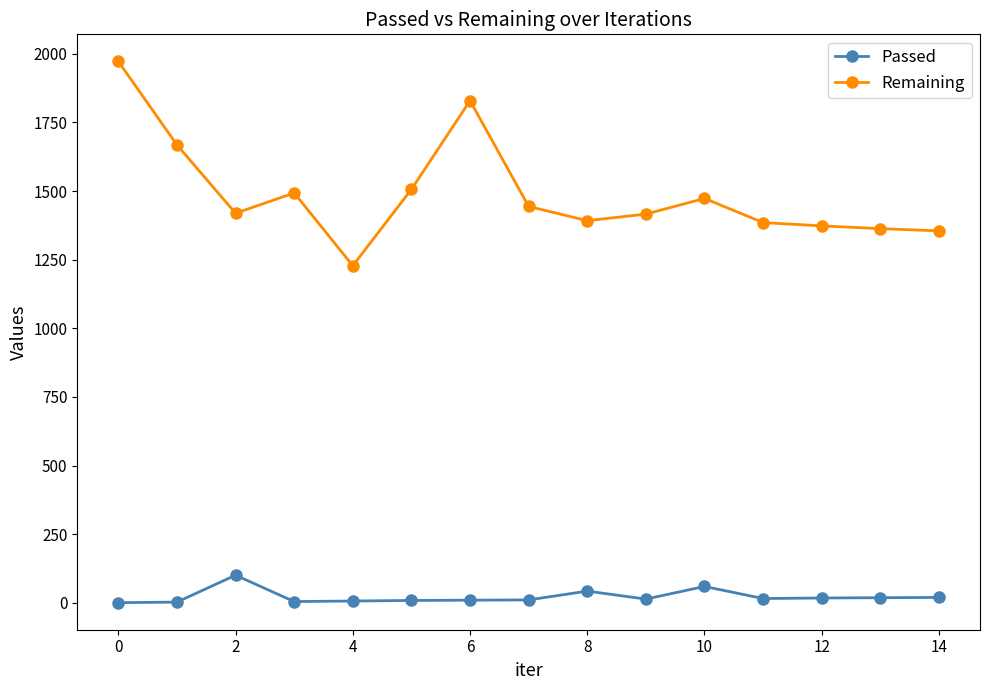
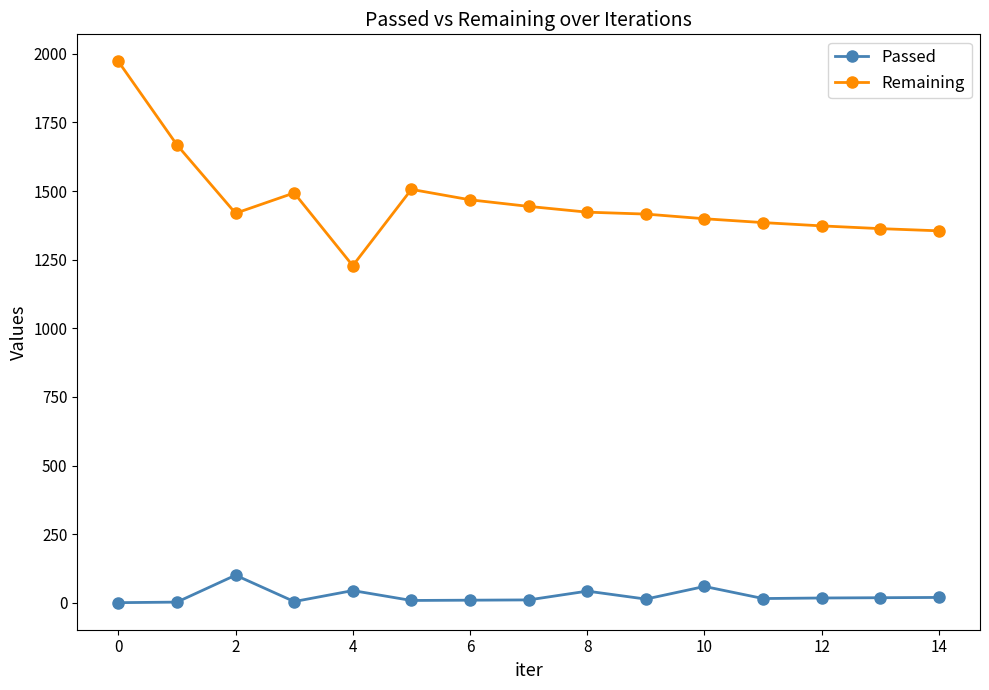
  {
    "Passed": {
      "0": 0,
      "2": 100,
-     "4": 10,
+     "4": 50,
      "6": 10,
      "8": 40,
      "10": 60,
      "12": 20,
      "14": 20
    },
    "Remaining": {
      "0": 1970,
      "2": 1420,
      "4": 1230,
-     "6": 1830,
-     "8": 1390,
-     "10": 1470,
+     "6": 1470,
+     "8": 1420,
+     "10": 1400,
      "12": 1370,
      "14": 1360
    }
  }
